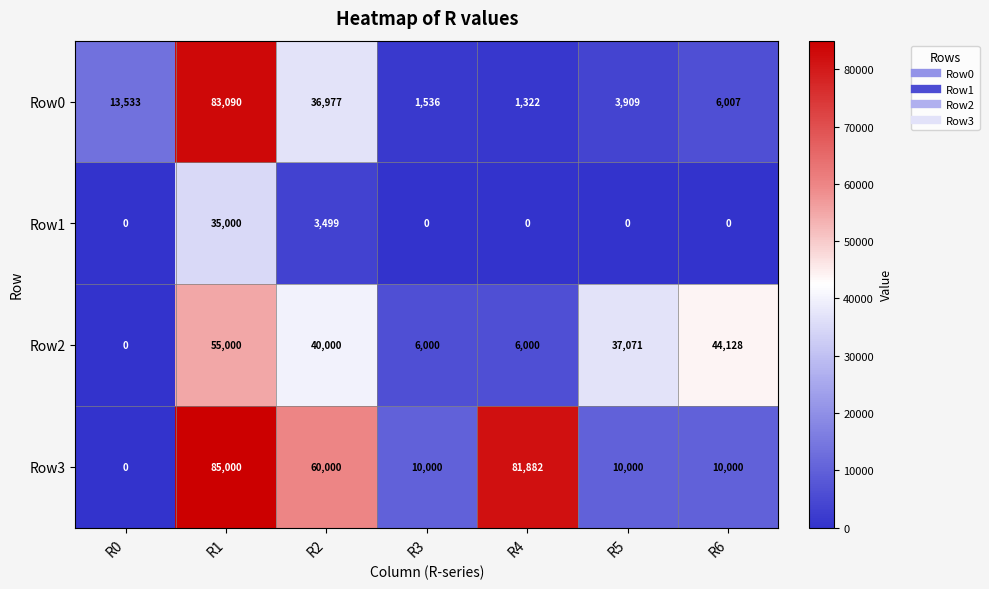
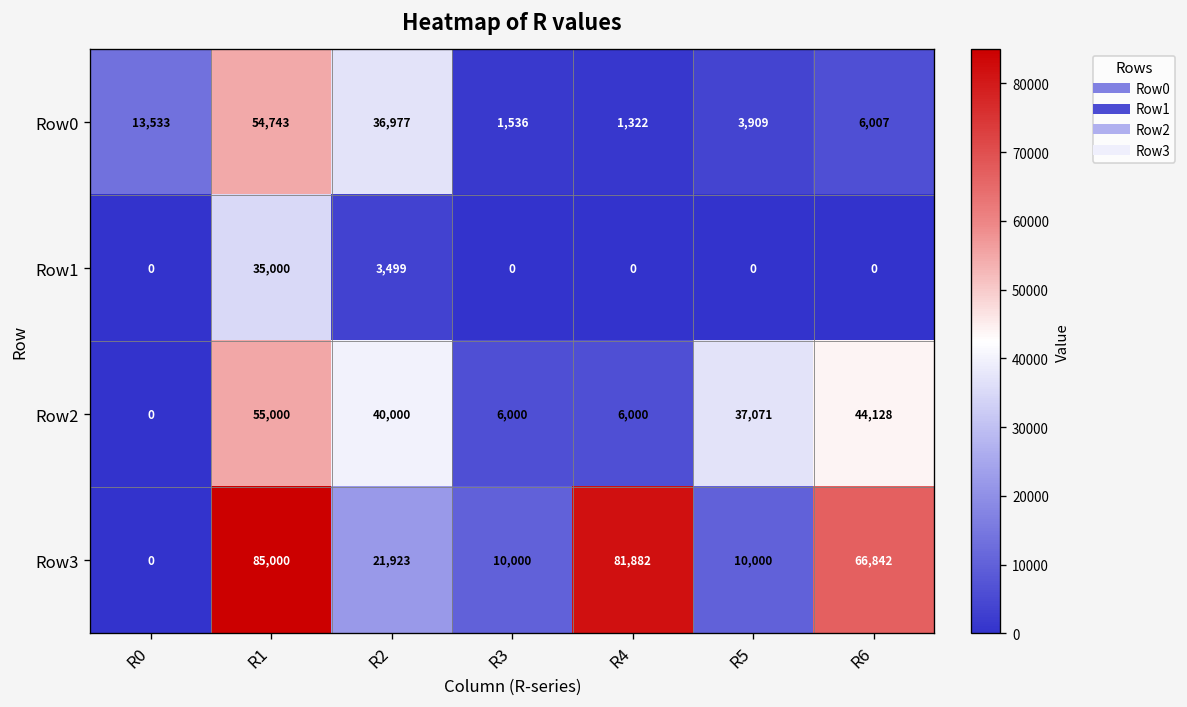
  {
    "Row0": {
      "R0": "13,533",
-     "R1": "83,090",
+     "R1": "54,743",
      "R2": "36,977",
      "R3": "1,536",
      "R4": "1,322",
      "R5": "3,909",
      "R6": "6,007"
    },
    "Row1": {
      "R0": "0",
      "R1": "35,000",
      "R2": "3,499",
      "R3": "0",
      "R4": "0",
      "R5": "0",
      "R6": "0"
    },
    "Row2": {
      "R0": "0",
      "R1": "55,000",
      "R2": "40,000",
      "R3": "6,000",
      "R4": "6,000",
      "R5": "37,071",
      "R6": "44,128"
    },
    "Row3": {
      "R0": "0",
      "R1": "85,000",
-     "R2": "60,000",
+     "R2": "21,923",
      "R3": "10,000",
      "R4": "81,882",
      "R5": "10,000",
-     "R6": "10,000"
+     "R6": "66,842"
    }
  }
